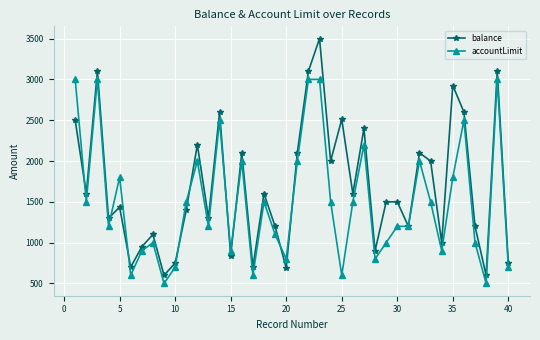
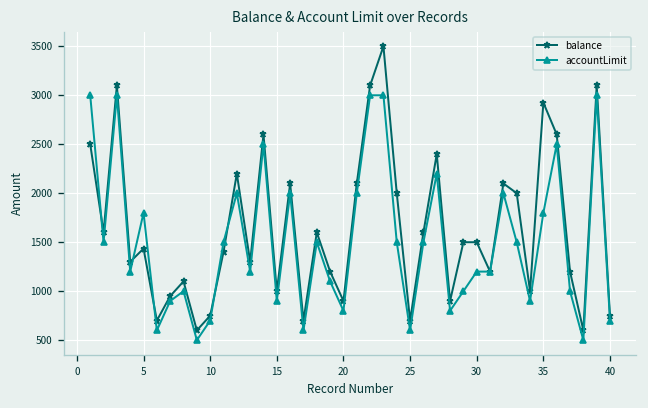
  {
    "balance": {
      "5": 1400,
      "10": 800,
-     "15": 800,
-     "20": 700,
-     "25": 2500,
+     "15": 1000,
+     "20": 900,
+     "25": 700,
      "30": 1500,
      "35": 2900,
      "40": 800
    },
    "accountLimit": {
      "5": 1800,
      "10": 700,
      "15": 900,
      "20": 800,
      "25": 600,
      "30": 1200,
      "35": 1800,
      "40": 700
    }
  }
